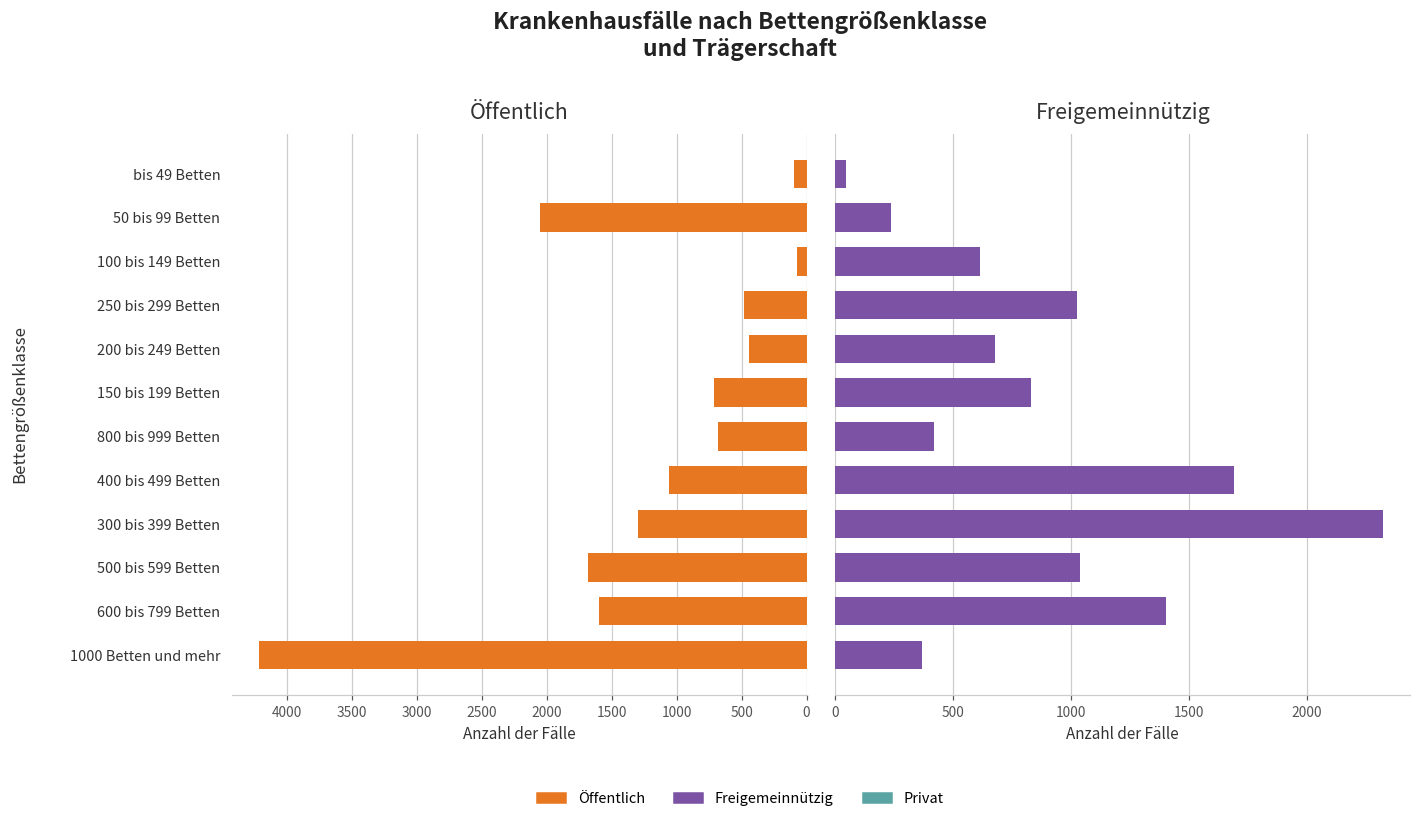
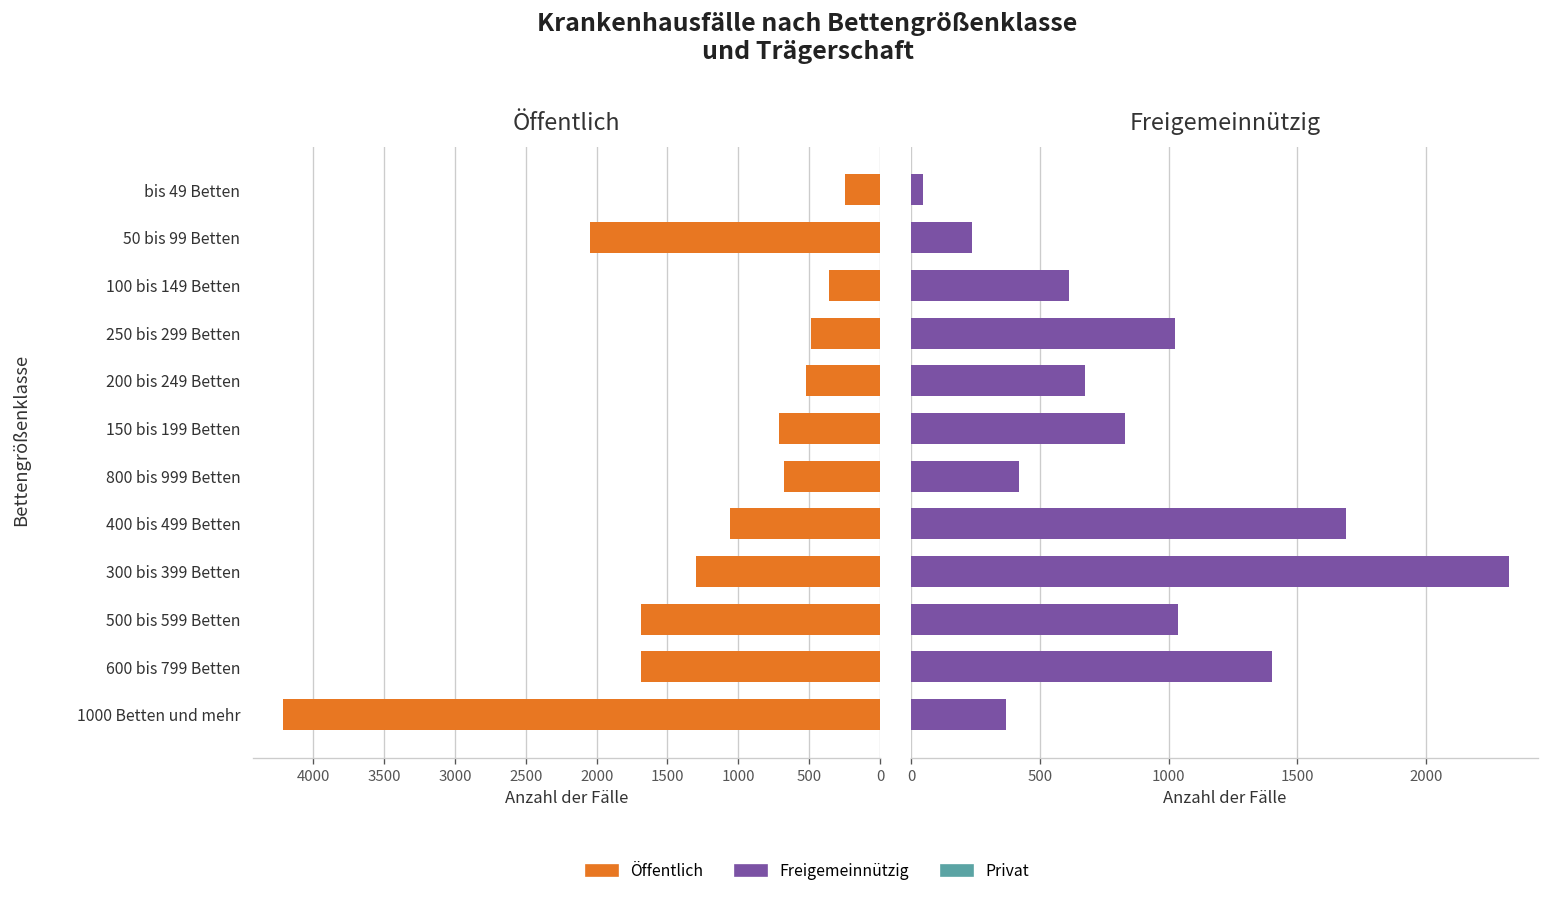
  {
    "Öffentlich": {
-     "bis 49 Betten": 100,
+     "bis 49 Betten": 240,
      "50 bis 99 Betten": 2050,
-     "100 bis 149 Betten": 80,
+     "100 bis 149 Betten": 360,
      "250 bis 299 Betten": 480,
-     "200 bis 249 Betten": 450,
+     "200 bis 249 Betten": 520,
      "150 bis 199 Betten": 710,
      "800 bis 999 Betten": 680,
      "400 bis 499 Betten": 1060,
      "300 bis 399 Betten": 1300,
      "500 bis 599 Betten": 1680,
-     "600 bis 799 Betten": 1600,
+     "600 bis 799 Betten": 1690,
      "1000 Betten und mehr": 4220
    }
  }
